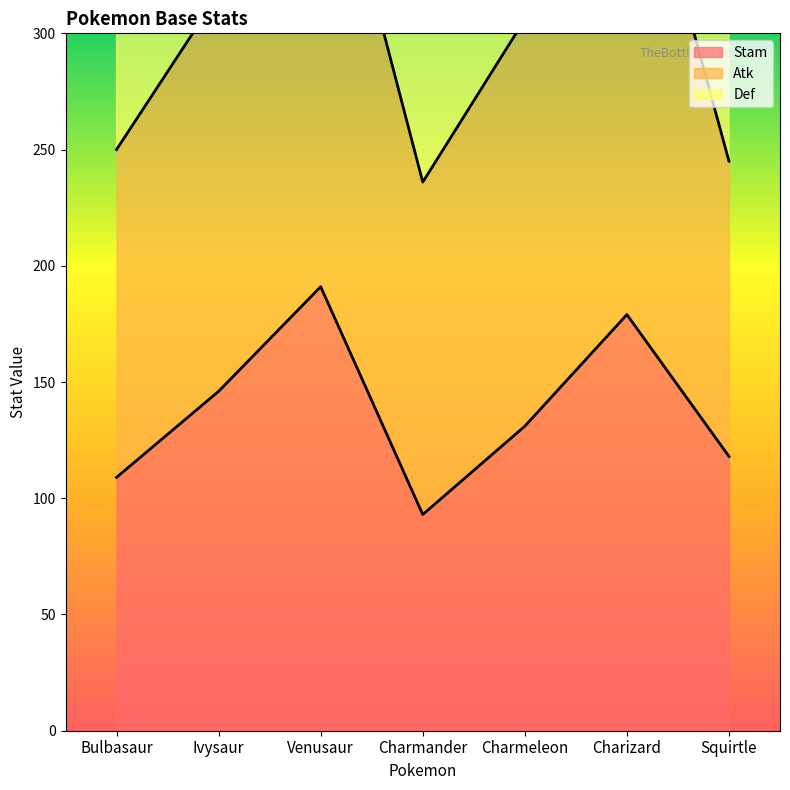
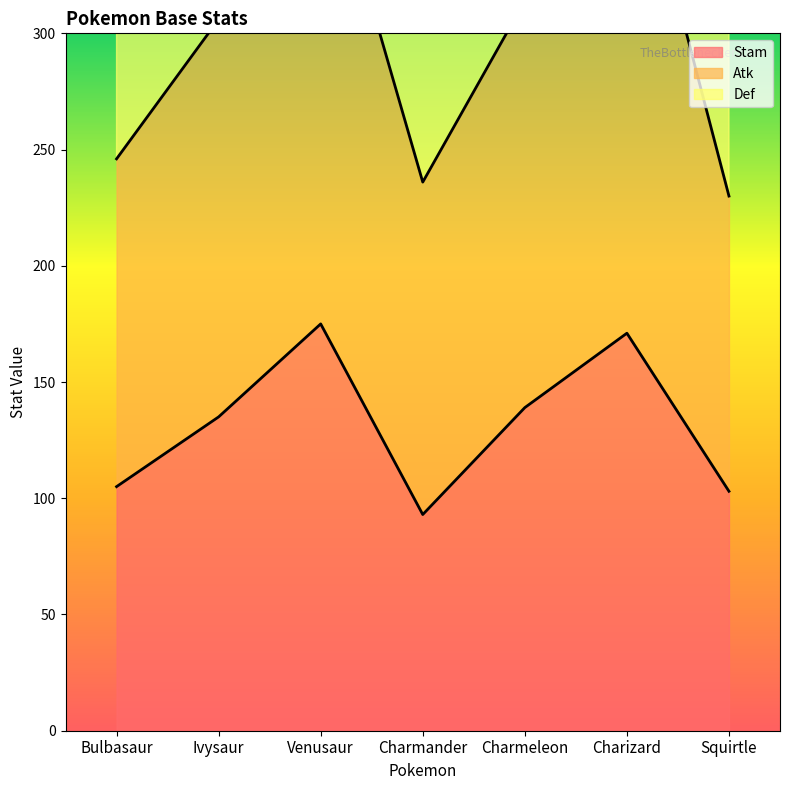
  {
    "Stam": {
-     "Bulbasaur": 109,
-     "Ivysaur": 146,
-     "Venusaur": 191,
+     "Bulbasaur": 105,
+     "Ivysaur": 135,
+     "Venusaur": 175,
      "Charmander": 93,
-     "Charmeleon": 131,
-     "Charizard": 179,
-     "Squirtle": 118
+     "Charmeleon": 139,
+     "Charizard": 171,
+     "Squirtle": 103
    },
    "Atk": {
      "Bulbasaur": 141,
      "Charmander": 143,
      "Squirtle": 127
    }
  }
